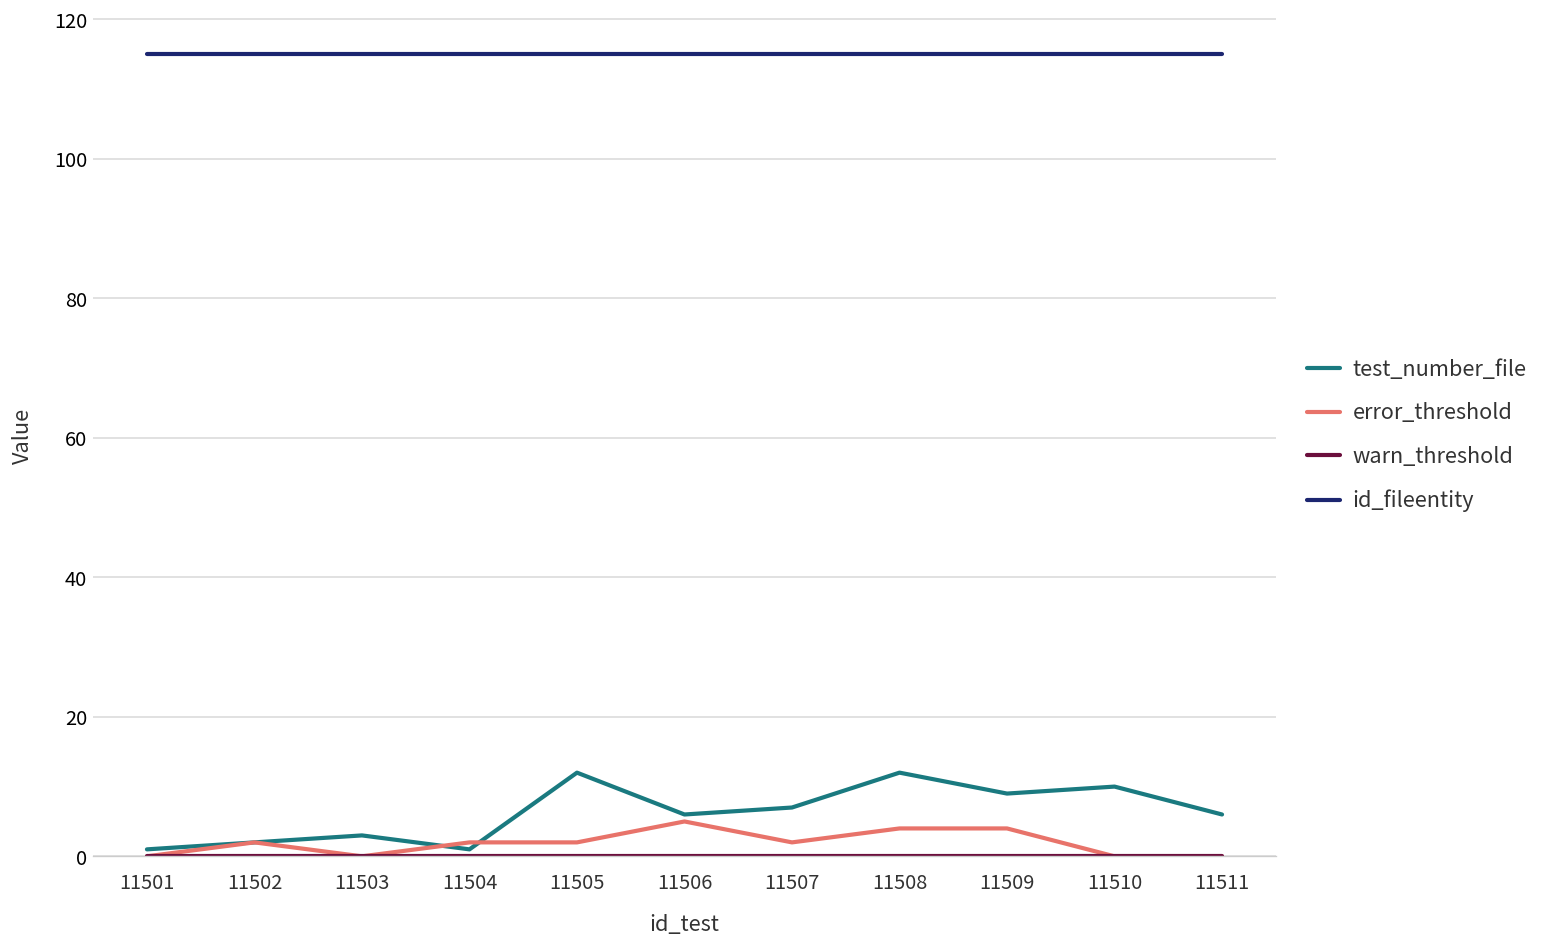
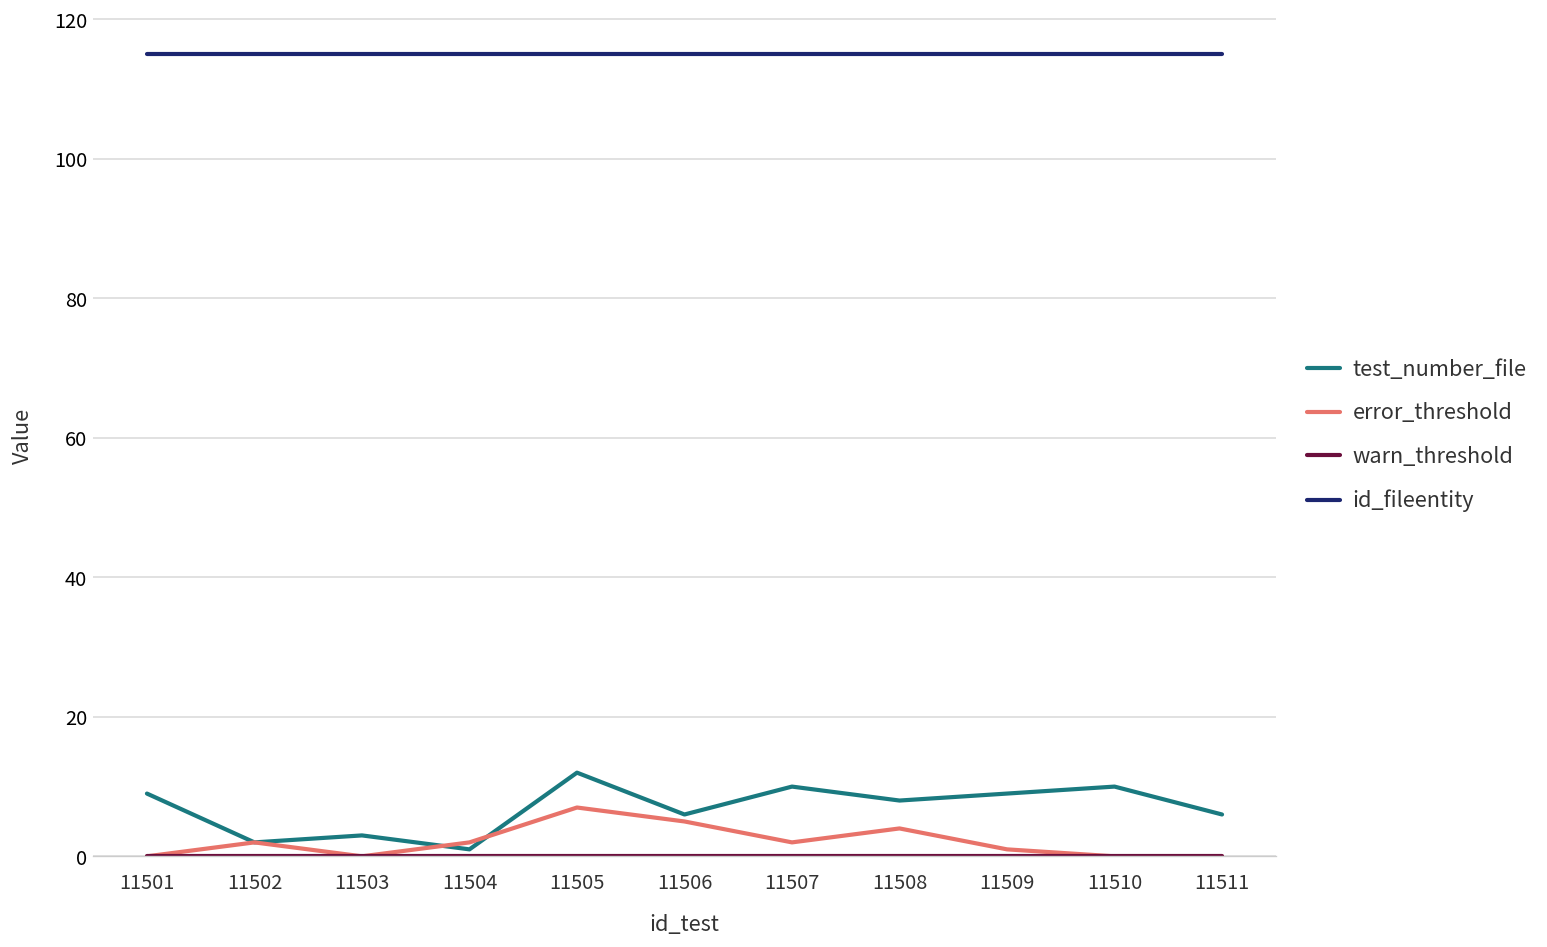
  {
    "test_number_file": {
-     "11501": 1,
+     "11501": 9,
      "11503": 3,
      "11504": 1,
      "11505": 12,
      "11506": 6,
-     "11507": 7,
-     "11508": 12,
+     "11507": 10,
+     "11508": 8,
      "11509": 9,
      "11510": 10,
      "11511": 6
    },
    "error_threshold": {
      "11504": 2,
-     "11505": 2,
+     "11505": 7,
      "11506": 5,
      "11507": 2,
      "11508": 4,
-     "11509": 4
+     "11509": 1
    },
    "warn_threshold": {
      "11502": 0,
      "11504": 0,
      "11505": 0,
      "11506": 0,
      "11507": 0,
      "11508": 0,
      "11509": 0
    },
    "id_fileentity": {
      "11501": 115,
      "11502": 115,
      "11503": 115,
      "11504": 115,
      "11505": 115,
      "11506": 115,
      "11507": 115,
      "11508": 115,
      "11509": 115,
      "11510": 115,
      "11511": 115
    }
  }
